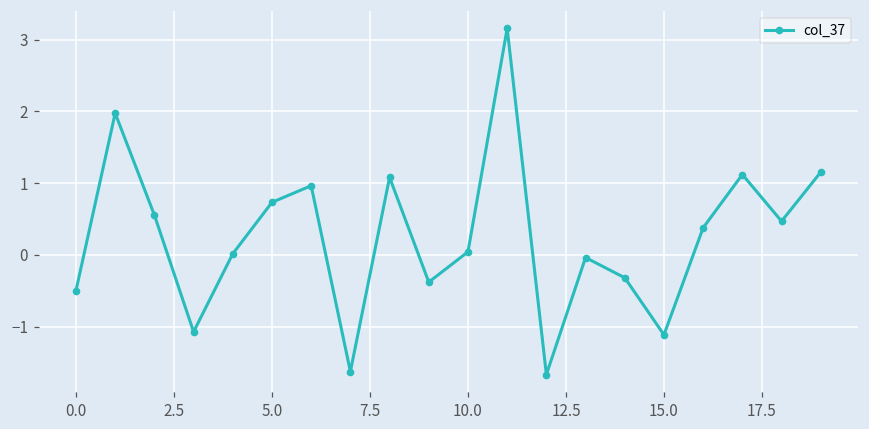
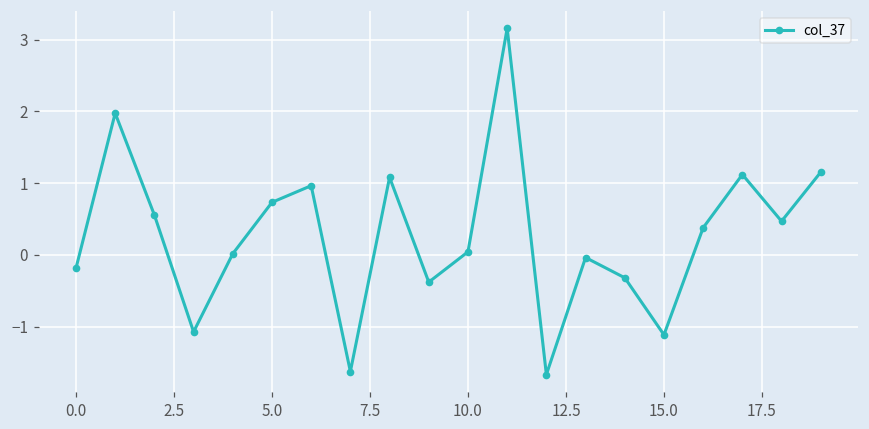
  {
-   "0.0": -0.5,
+   "0.0": -0.2,
    "5.0": 0.7,
    "10.0": 0.0,
    "15.0": -1.1
  }
